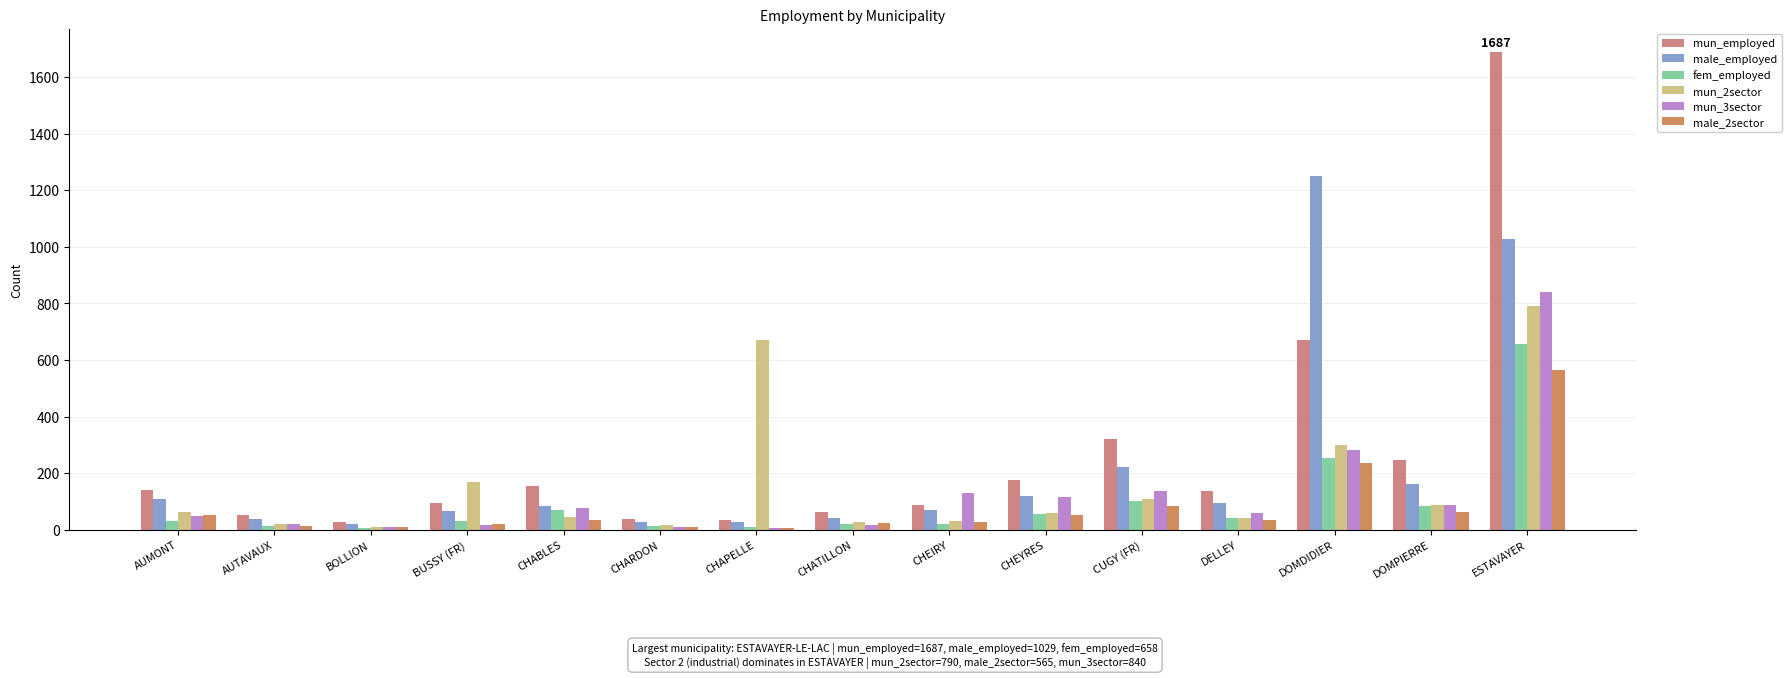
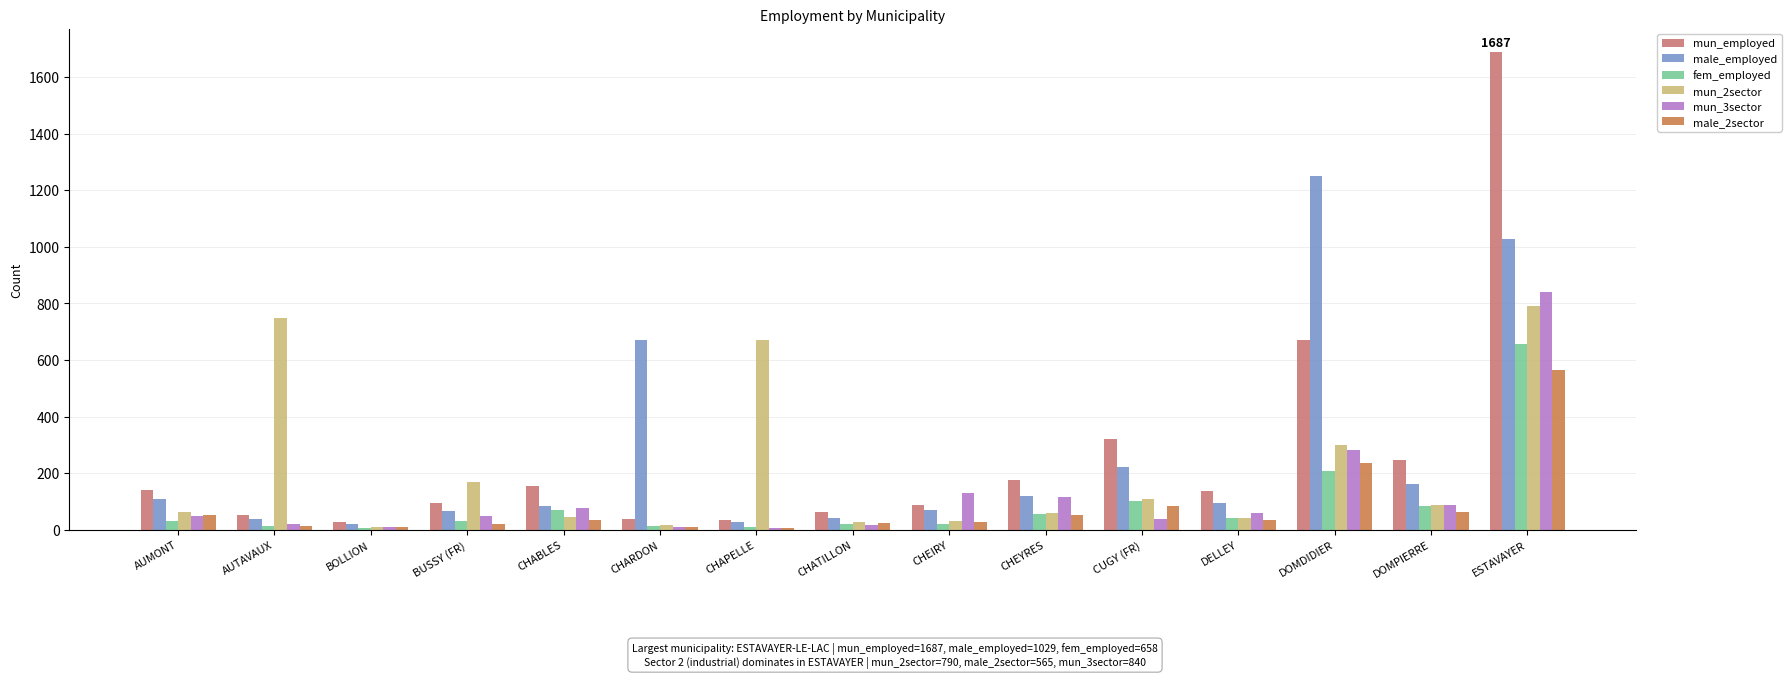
  {
    "male_employed": {
      "AUMONT": 110,
      "AUTAVAUX": 40,
      "BOLLION": 20,
      "BUSSY (FR)": 70,
      "CHABLES": 90,
-     "CHARDON": 30,
+     "CHARDON": 670,
      "CHAPELLE": 30,
      "CHATILLON": 40,
      "CHEIRY": 70,
      "CHEYRES": 120,
      "CUGY (FR)": 220,
      "DELLEY": 100,
      "DOMDIDIER": 1250,
      "DOMPIERRE": 160,
      "ESTAVAYER": 1030
    },
    "fem_employed": {
      "AUMONT": 30,
      "AUTAVAUX": 10,
      "BUSSY (FR)": 30,
      "CHABLES": 70,
      "CHARDON": 10,
      "CHAPELLE": 10,
      "CHATILLON": 20,
      "CHEIRY": 20,
      "CHEYRES": 60,
      "CUGY (FR)": 100,
      "DELLEY": 40,
-     "DOMDIDIER": 250,
+     "DOMDIDIER": 210,
      "DOMPIERRE": 80,
      "ESTAVAYER": 660
    },
    "mun_2sector": {
      "AUMONT": 60,
-     "AUTAVAUX": 20,
+     "AUTAVAUX": 750,
      "BOLLION": 10,
      "BUSSY (FR)": 170,
      "CHABLES": 50,
      "CHARDON": 20,
      "CHAPELLE": 670,
      "CHATILLON": 30,
      "CHEIRY": 30,
      "CHEYRES": 60,
      "CUGY (FR)": 110,
      "DELLEY": 40,
      "DOMDIDIER": 300,
      "DOMPIERRE": 90,
      "ESTAVAYER": 790
    },
    "mun_3sector": {
      "AUMONT": 50,
      "AUTAVAUX": 20,
      "BOLLION": 10,
-     "BUSSY (FR)": 20,
+     "BUSSY (FR)": 50,
      "CHABLES": 80,
      "CHARDON": 10,
      "CHATILLON": 20,
      "CHEIRY": 130,
      "CHEYRES": 120,
-     "CUGY (FR)": 140,
+     "CUGY (FR)": 40,
      "DELLEY": 60,
      "DOMDIDIER": 280,
      "DOMPIERRE": 90,
      "ESTAVAYER": 840
    }
  }
